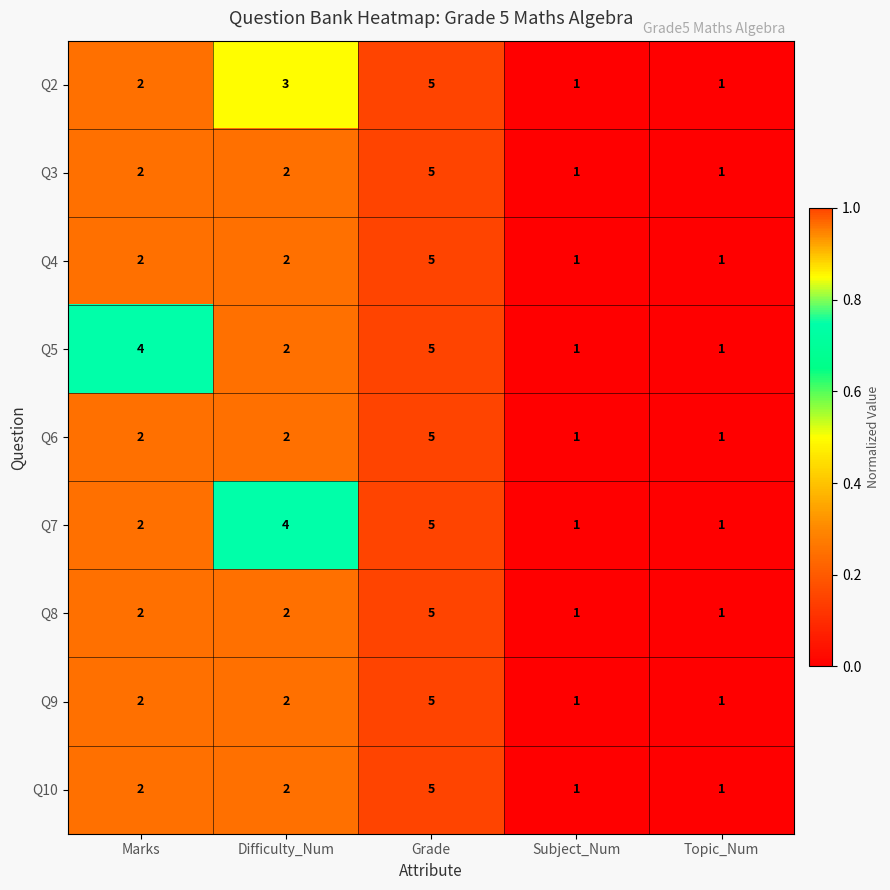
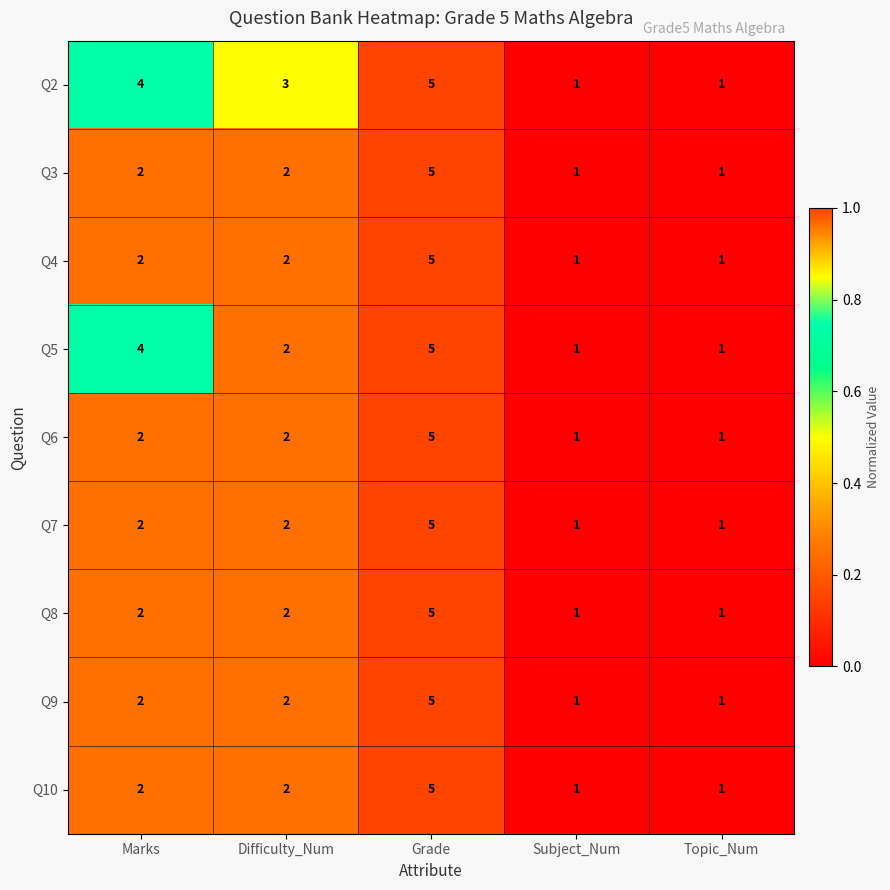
  {
    "Q2": {
-     "Marks": 2,
+     "Marks": 4,
      "Difficulty_Num": 3,
      "Grade": 5,
      "Subject_Num": 1,
      "Topic_Num": 1
    },
    "Q3": {
      "Marks": 2,
      "Difficulty_Num": 2,
      "Grade": 5,
      "Subject_Num": 1,
      "Topic_Num": 1
    },
    "Q4": {
      "Marks": 2,
      "Difficulty_Num": 2,
      "Grade": 5,
      "Subject_Num": 1,
      "Topic_Num": 1
    },
    "Q5": {
      "Marks": 4,
      "Difficulty_Num": 2,
      "Grade": 5,
      "Subject_Num": 1,
      "Topic_Num": 1
    },
    "Q6": {
      "Marks": 2,
      "Difficulty_Num": 2,
      "Grade": 5,
      "Subject_Num": 1,
      "Topic_Num": 1
    },
    "Q7": {
      "Marks": 2,
-     "Difficulty_Num": 4,
+     "Difficulty_Num": 2,
      "Grade": 5,
      "Subject_Num": 1,
      "Topic_Num": 1
    },
    "Q8": {
      "Marks": 2,
      "Difficulty_Num": 2,
      "Grade": 5,
      "Subject_Num": 1,
      "Topic_Num": 1
    },
    "Q9": {
      "Marks": 2,
      "Difficulty_Num": 2,
      "Grade": 5,
      "Subject_Num": 1,
      "Topic_Num": 1
    },
    "Q10": {
      "Marks": 2,
      "Difficulty_Num": 2,
      "Grade": 5,
      "Subject_Num": 1,
      "Topic_Num": 1
    }
  }
